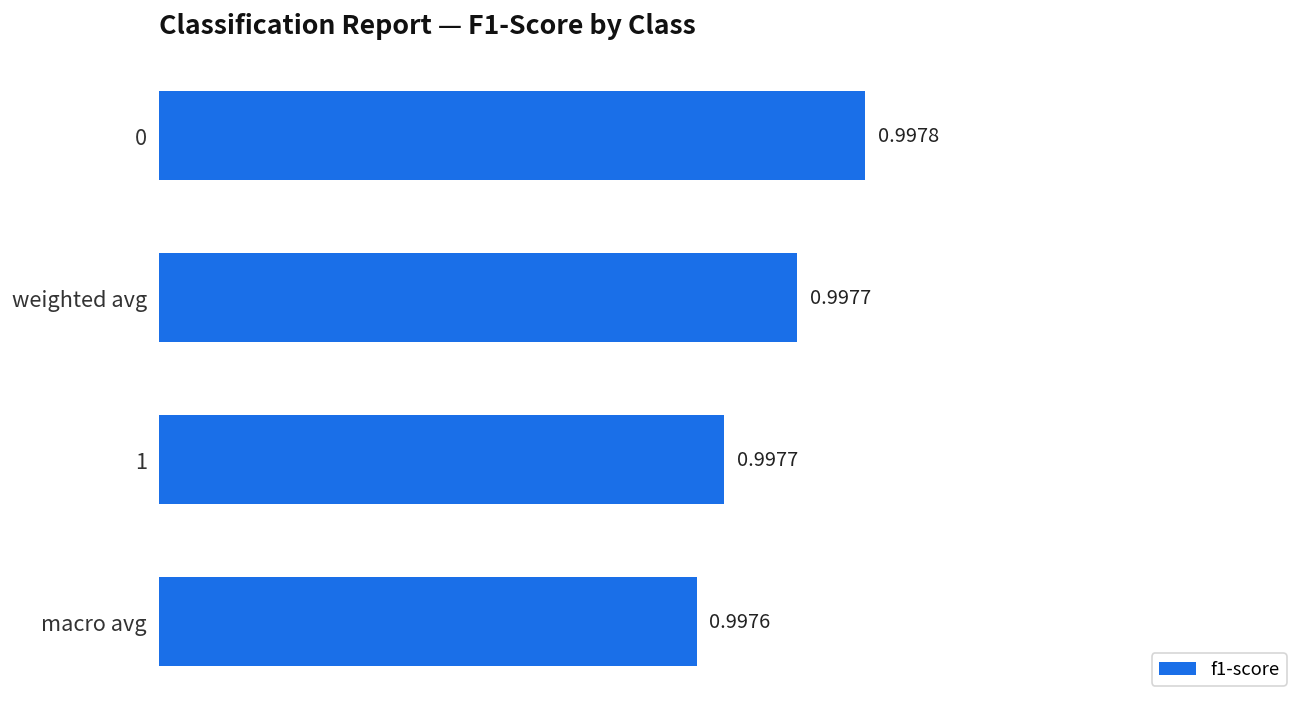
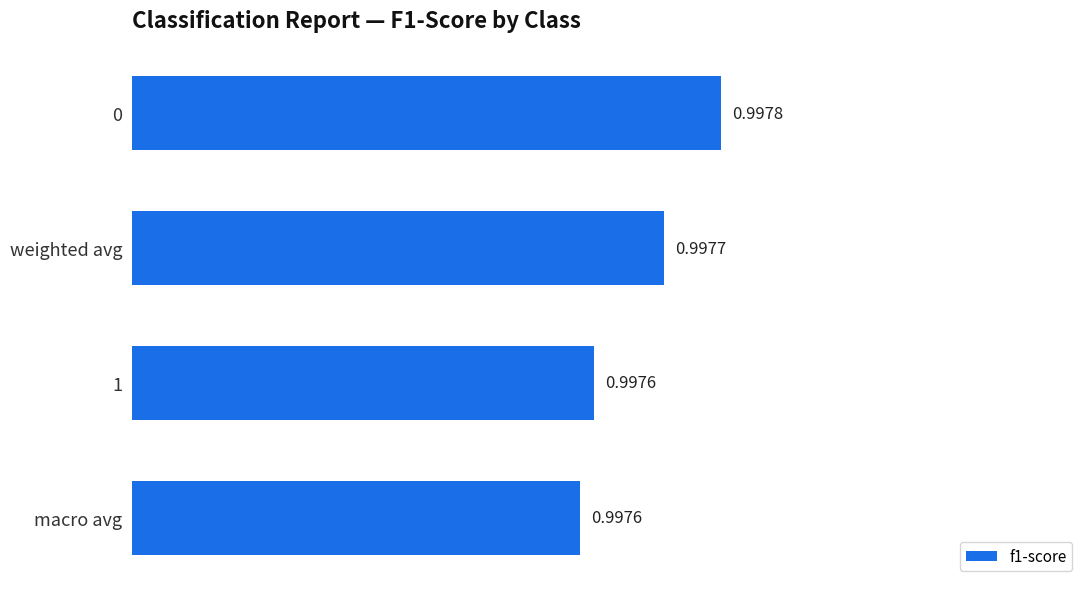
  {
    "0": 0.9978,
    "weighted avg": 0.9977,
-   "1": 0.9977,
+   "1": 0.9976,
    "macro avg": 0.9976
  }
